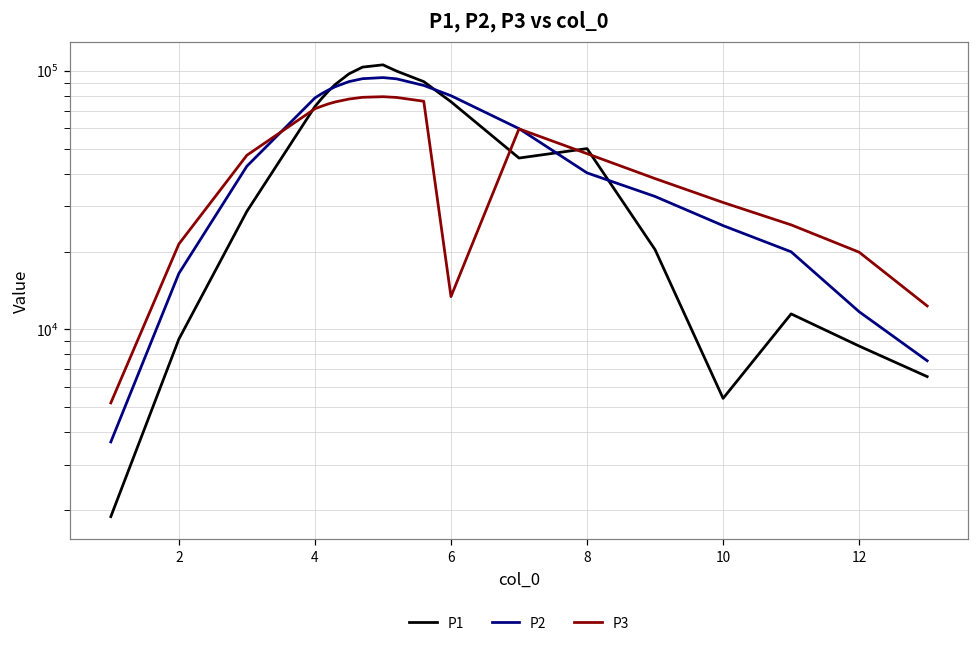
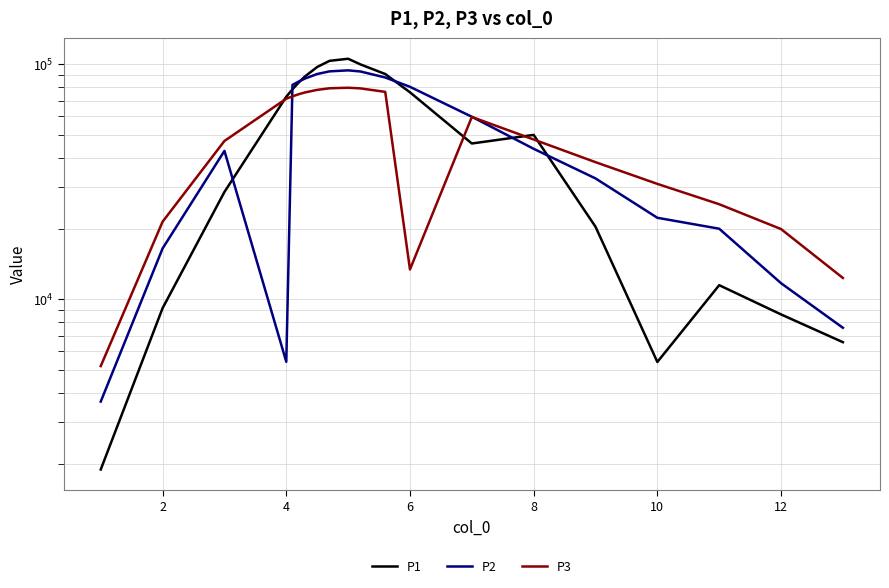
  {
    "P1": {
      "2": 9200,
      "6": 76000,
      "8": 50000,
      "10": 5400,
      "12": 8600
    },
    "P2": {
      "2": 16000,
-     "4": 79000,
+     "4": 5400,
      "6": 80000,
-     "8": 40000,
-     "10": 25000,
+     "8": 44000,
+     "10": 22000,
      "12": 12000
    },
    "P3": {
      "2": 21000,
      "6": 13000,
      "8": 48000,
      "10": 31000,
      "12": 20000
    }
  }
